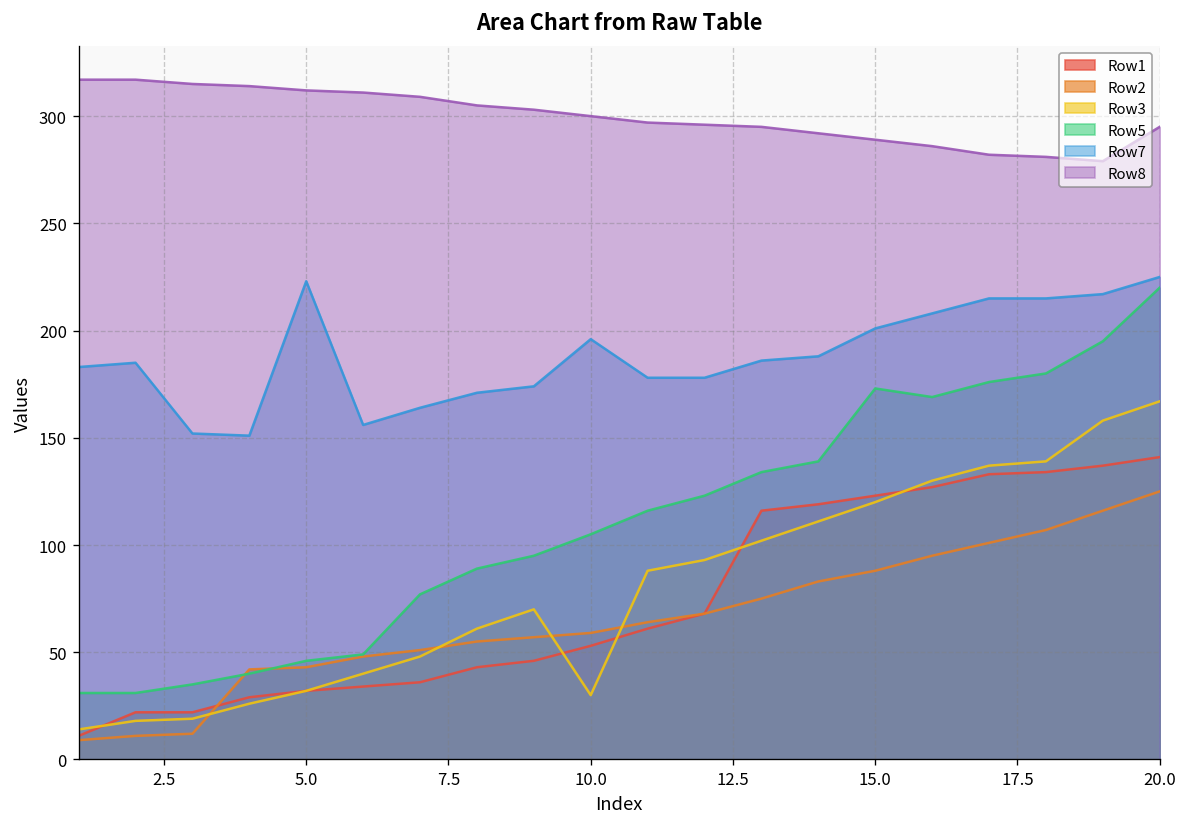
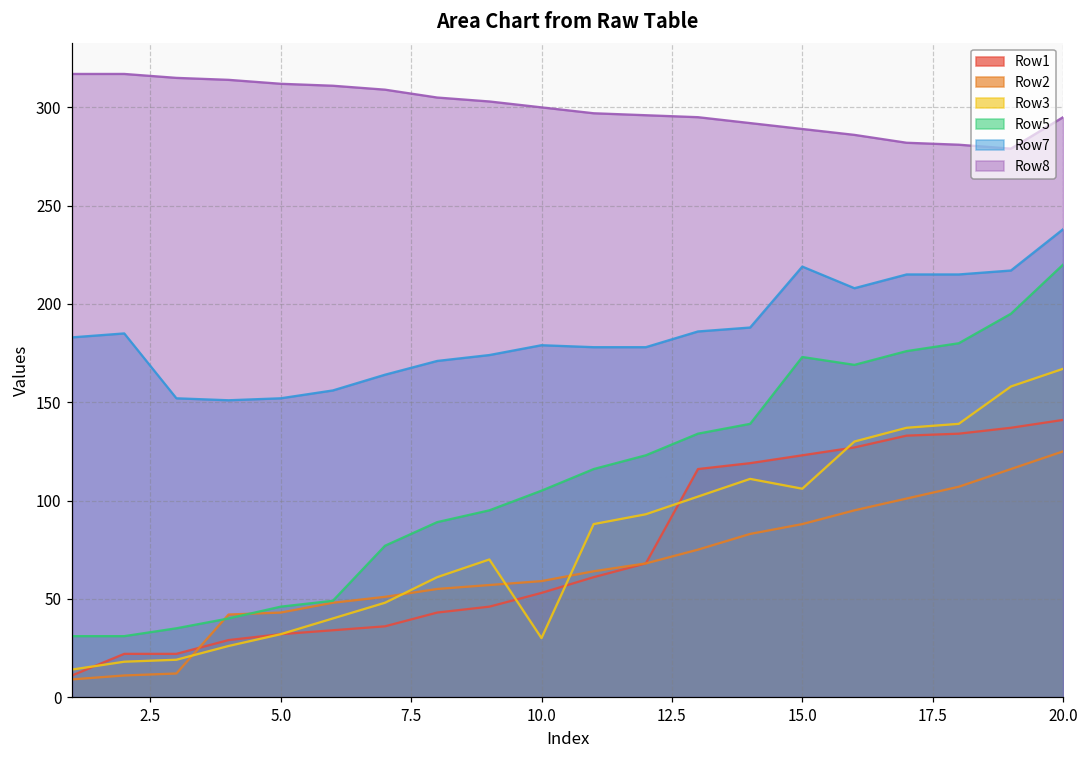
  {
    "Row3": {
      "10.0": 30,
-     "15.0": 120,
+     "15.0": 106,
      "20.0": 167
    },
    "Row5": {
      "5.0": 46,
      "10.0": 105,
      "15.0": 173,
      "20.0": 220
    },
    "Row7": {
-     "5.0": 223,
-     "10.0": 196,
-     "15.0": 201,
-     "20.0": 225
+     "5.0": 152,
+     "10.0": 179,
+     "15.0": 219,
+     "20.0": 238
    },
    "Row8": {
      "5.0": 312,
      "10.0": 300,
      "15.0": 289,
      "20.0": 295
    }
  }
